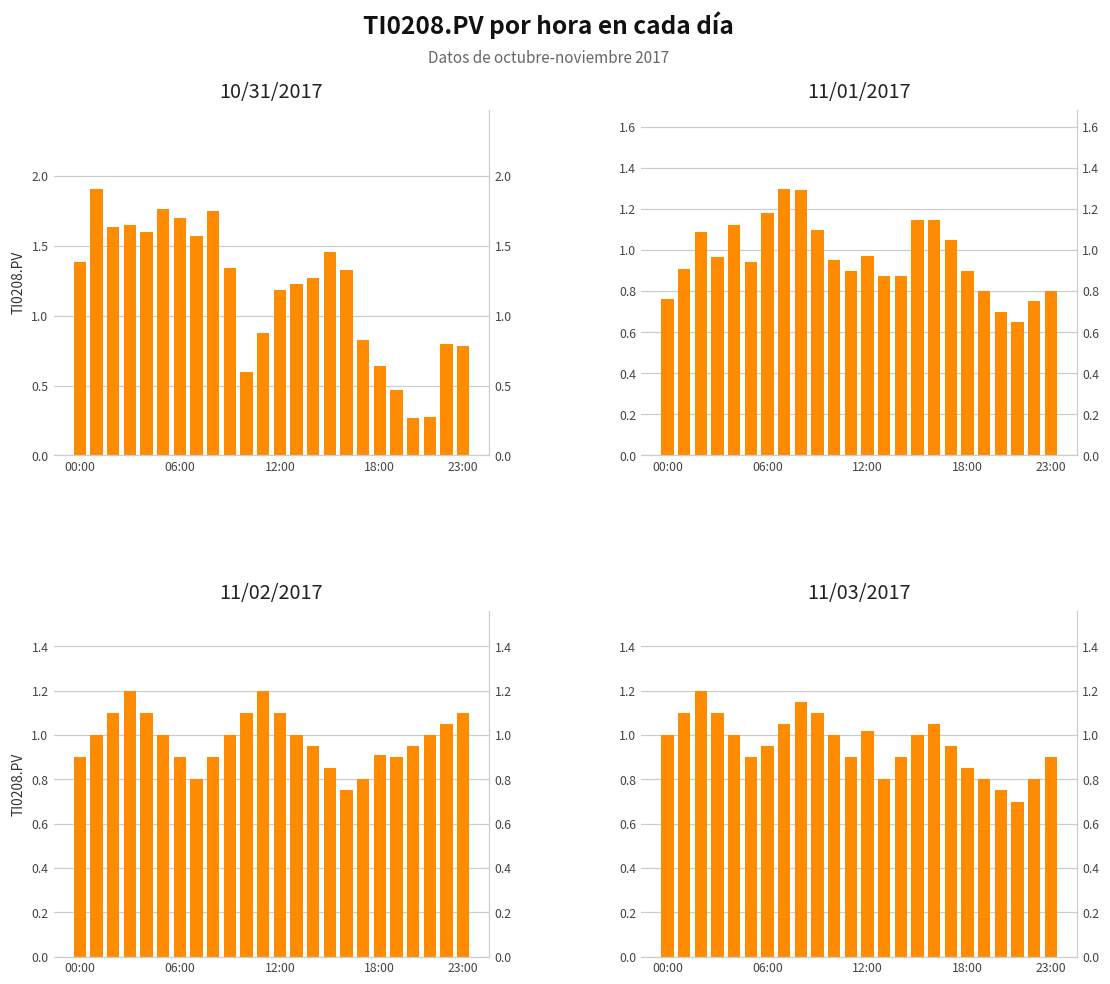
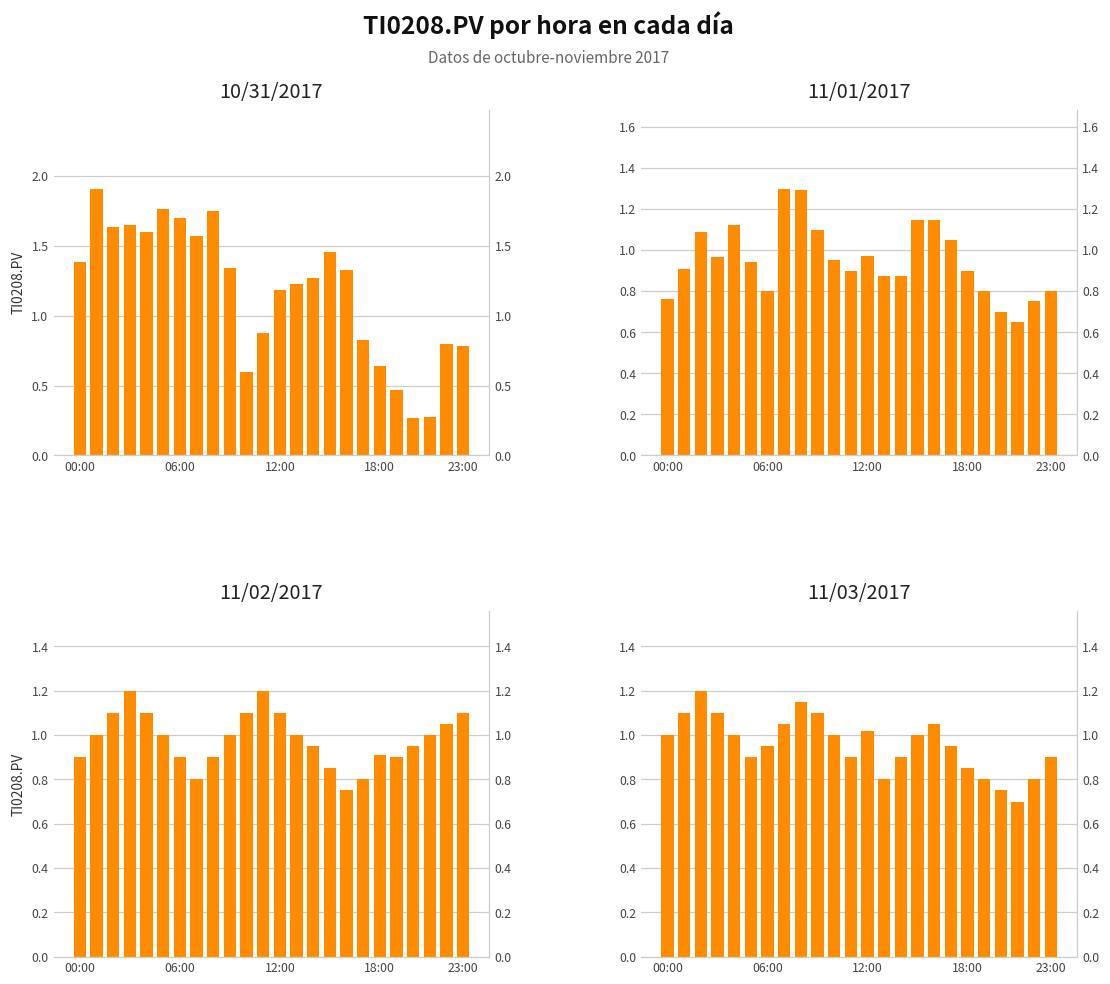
  {
    "10/31/2017": {
      "00:00": 1.38,
      "06:00": 1.70,
      "12:00": 1.18,
      "18:00": 0.64,
      "23:00": 0.78
    },
    "11/01/2017": {
      "00:00": 0.76,
-     "06:00": 1.18,
+     "06:00": 0.80,
      "12:00": 0.97,
      "18:00": 0.90,
      "23:00": 0.80
    },
    "11/02/2017": {
      "00:00": 0.90,
      "06:00": 0.90,
      "12:00": 1.10,
      "18:00": 0.91,
      "23:00": 1.10
    },
    "11/03/2017": {
      "00:00": 1.00,
      "06:00": 0.95,
      "12:00": 1.02,
      "18:00": 0.85,
      "23:00": 0.90
    }
  }
